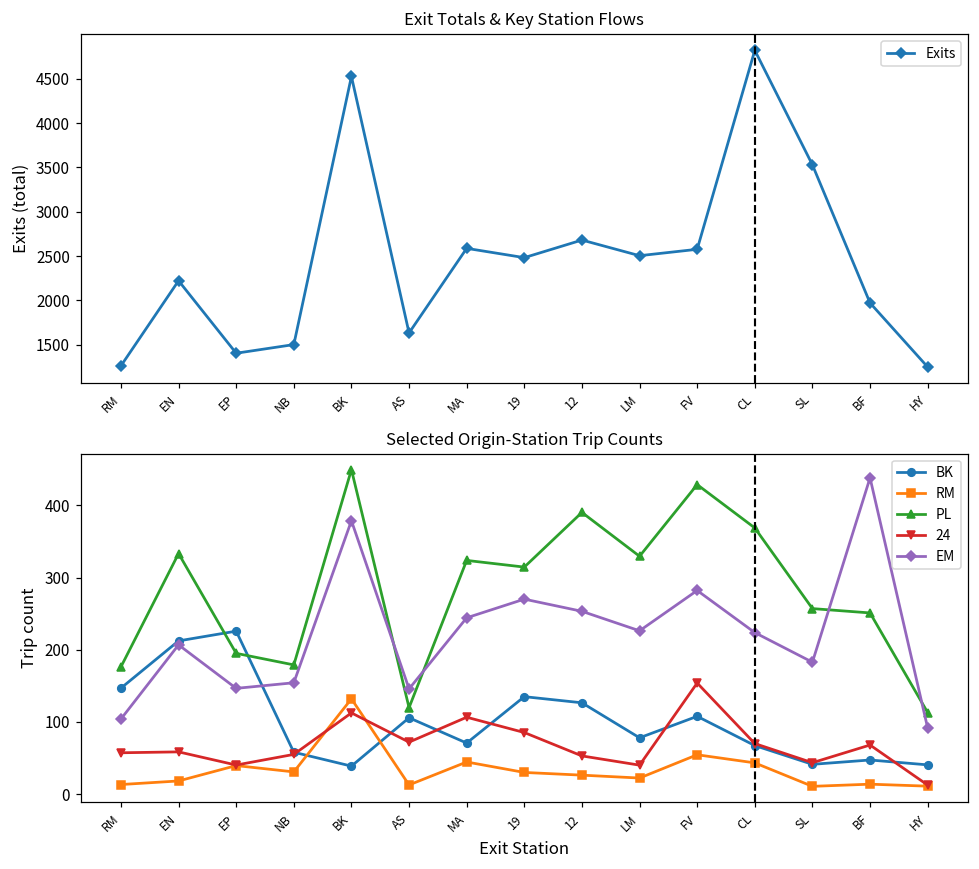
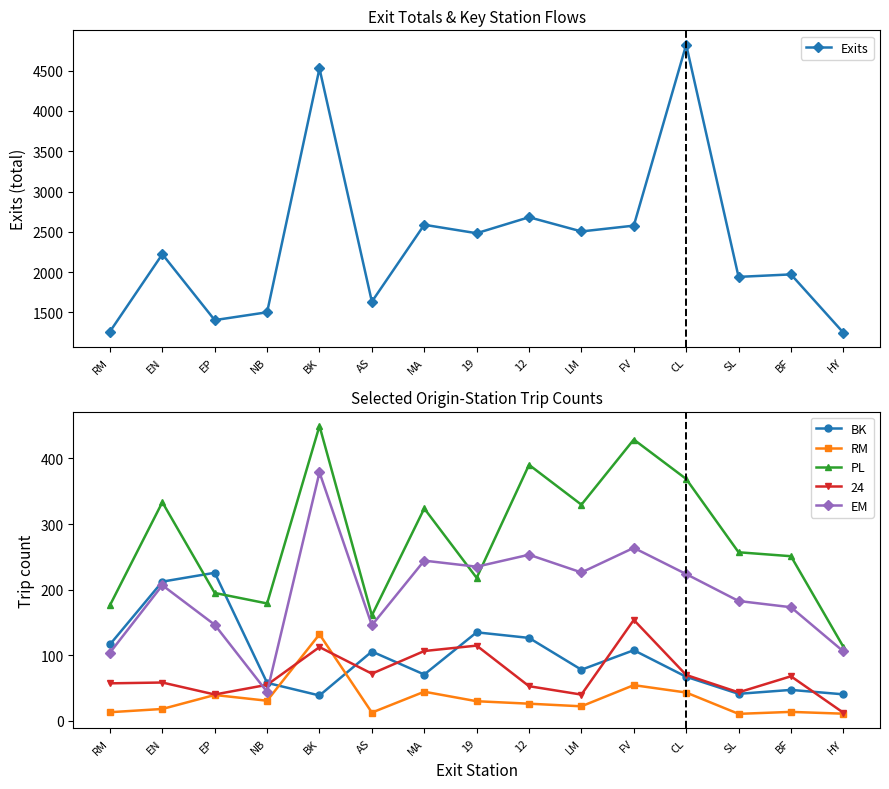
  {
    "Exit Totals & Key Station Flows": {
      "RM": 1300,
      "EN": 2200,
      "EP": 1400,
      "NB": 1500,
      "BK": 4500,
      "AS": 1600,
      "MA": 2600,
      "19": 2500,
      "12": 2700,
      "LM": 2500,
      "FV": 2600,
      "CL": 4800,
-     "SL": 3500,
+     "SL": 1900,
      "BF": 2000,
      "HY": 1200
    },
    "Selected Origin-Station Trip Counts": {
      "BK": {
-       "RM": 150,
+       "RM": 120,
        "EN": 210,
        "EP": 230,
        "BK": 40,
        "AS": 110,
        "MA": 70,
        "19": 140,
        "12": 130,
        "LM": 80,
        "FV": 110,
        "BF": 50,
        "HY": 40
      },
      "RM": {
        "RM": 10,
        "EN": 20,
        "NB": 30,
        "BK": 130,
        "AS": 10,
        "MA": 40,
        "19": 30,
        "12": 30,
        "LM": 20,
        "FV": 50,
        "CL": 40,
        "SL": 10,
        "BF": 10
      },
      "PL": {
        "RM": 180,
        "EN": 330,
        "EP": 200,
        "NB": 180,
        "BK": 450,
-       "AS": 120,
+       "AS": 160,
        "MA": 320,
-       "19": 310,
+       "19": 220,
        "12": 390,
        "LM": 330,
        "FV": 430,
        "CL": 370,
        "SL": 260,
        "BF": 250,
        "HY": 110
      },
      "24": {
        "RM": 60,
        "EN": 60,
        "BK": 110,
        "AS": 70,
        "MA": 110,
-       "19": 90,
+       "19": 110,
        "12": 50,
        "LM": 40,
        "FV": 150,
        "BF": 70
      },
      "EM": {
        "RM": 100,
        "EN": 210,
        "EP": 150,
-       "NB": 150,
+       "NB": 40,
        "BK": 380,
        "AS": 150,
        "MA": 240,
-       "19": 270,
+       "19": 240,
        "12": 250,
        "LM": 230,
-       "FV": 280,
+       "FV": 260,
        "CL": 220,
        "SL": 180,
-       "BF": 440,
-       "HY": 90
+       "BF": 170,
+       "HY": 110
      }
    }
  }
